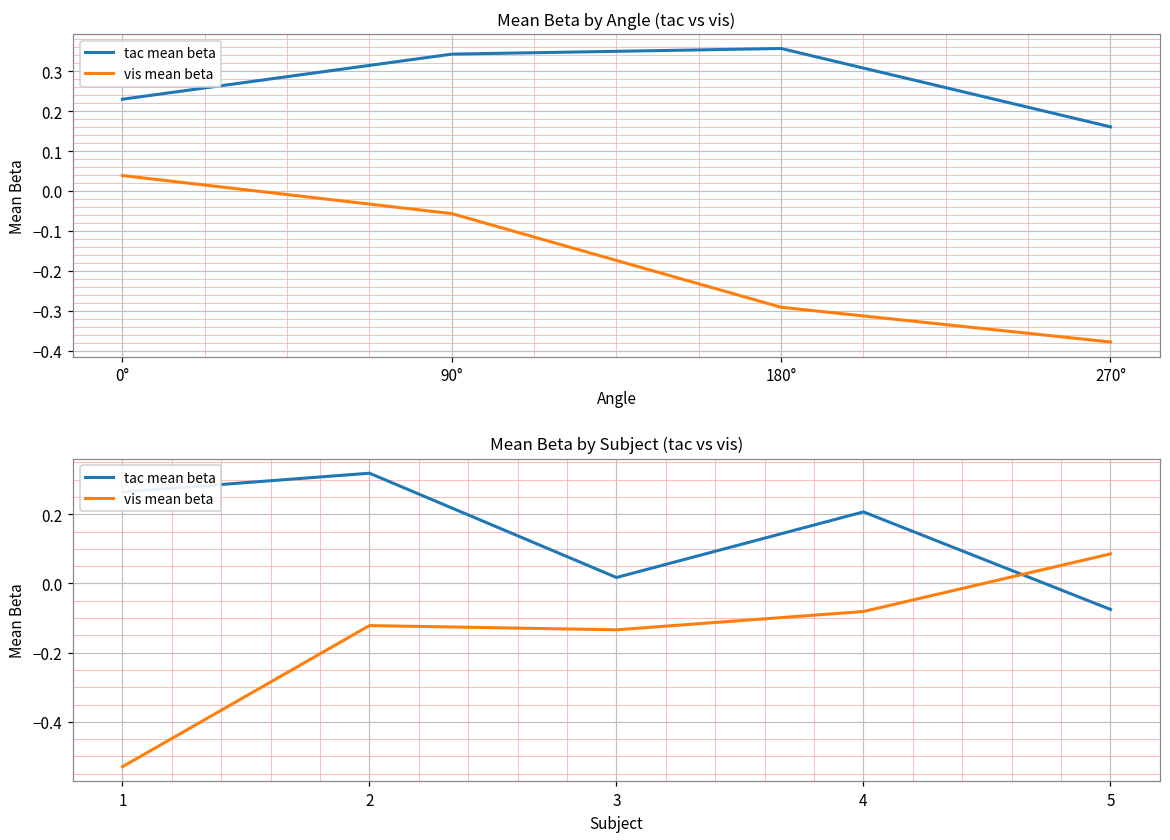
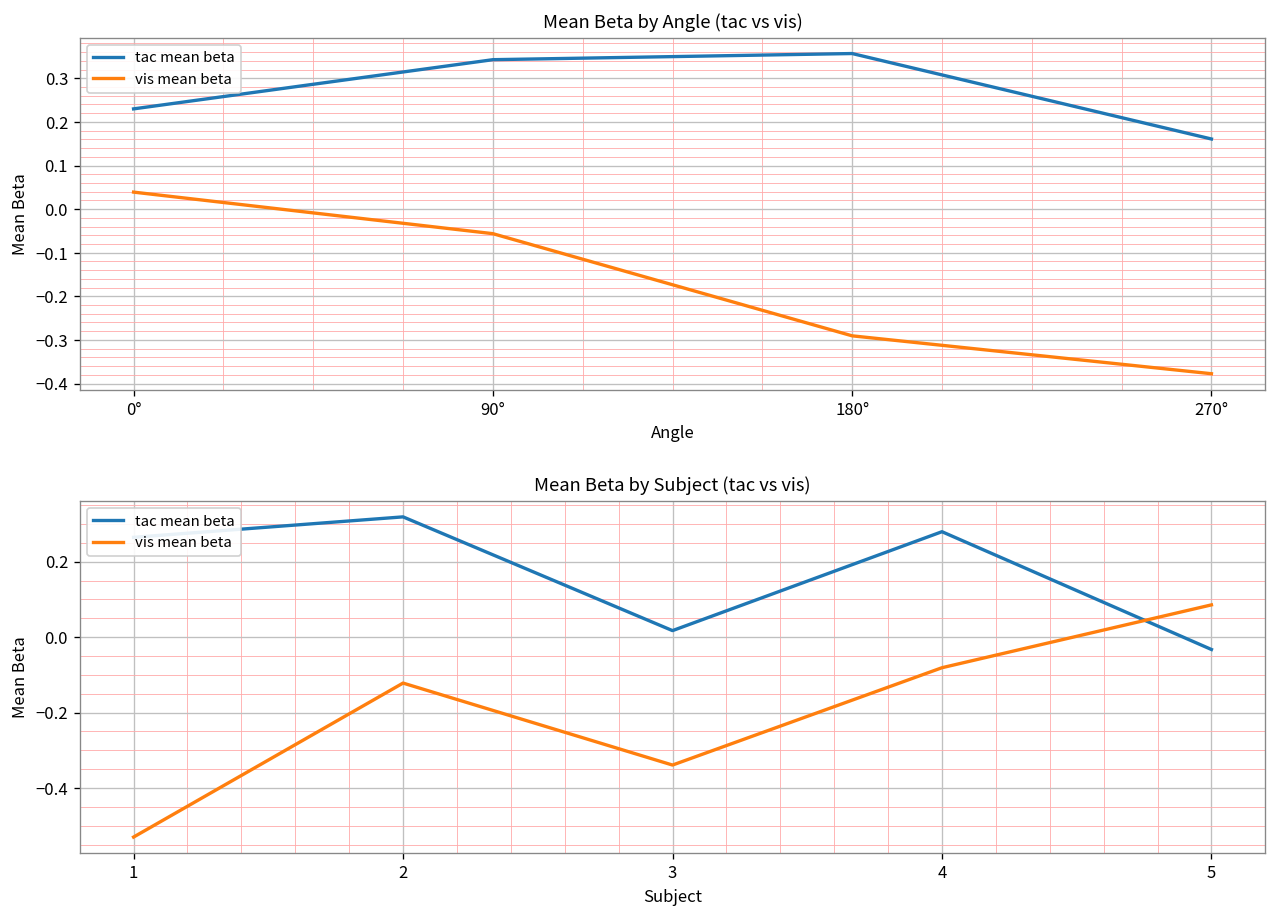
  {
    "Mean Beta by Angle (tac vs vis)": {
      "tac mean beta": {
        "0°": 0.23,
        "90°": 0.34,
        "180°": 0.36,
        "270°": 0.16
      },
      "vis mean beta": {
        "0°": 0.04,
        "90°": -0.06,
        "180°": -0.29,
        "270°": -0.38
      }
    },
    "Mean Beta by Subject (tac vs vis)": {
      "tac mean beta": {
        "2": 0.32,
        "3": 0.02,
-       "4": 0.21,
-       "5": -0.08
+       "4": 0.28,
+       "5": -0.03
      },
      "vis mean beta": {
        "1": -0.53,
        "2": -0.12,
-       "3": -0.13,
+       "3": -0.34,
        "4": -0.08,
        "5": 0.09
      }
    }
  }
